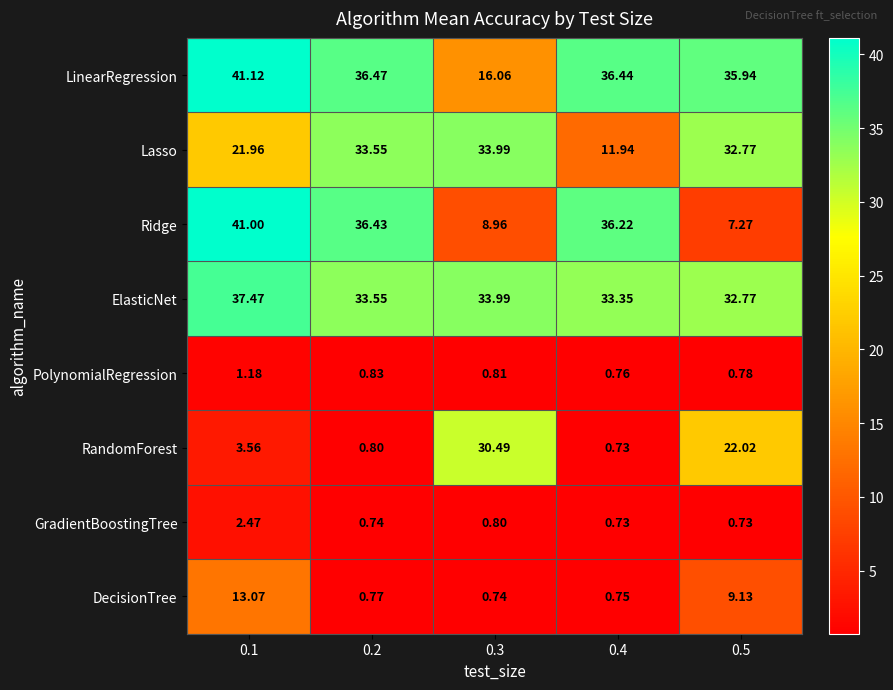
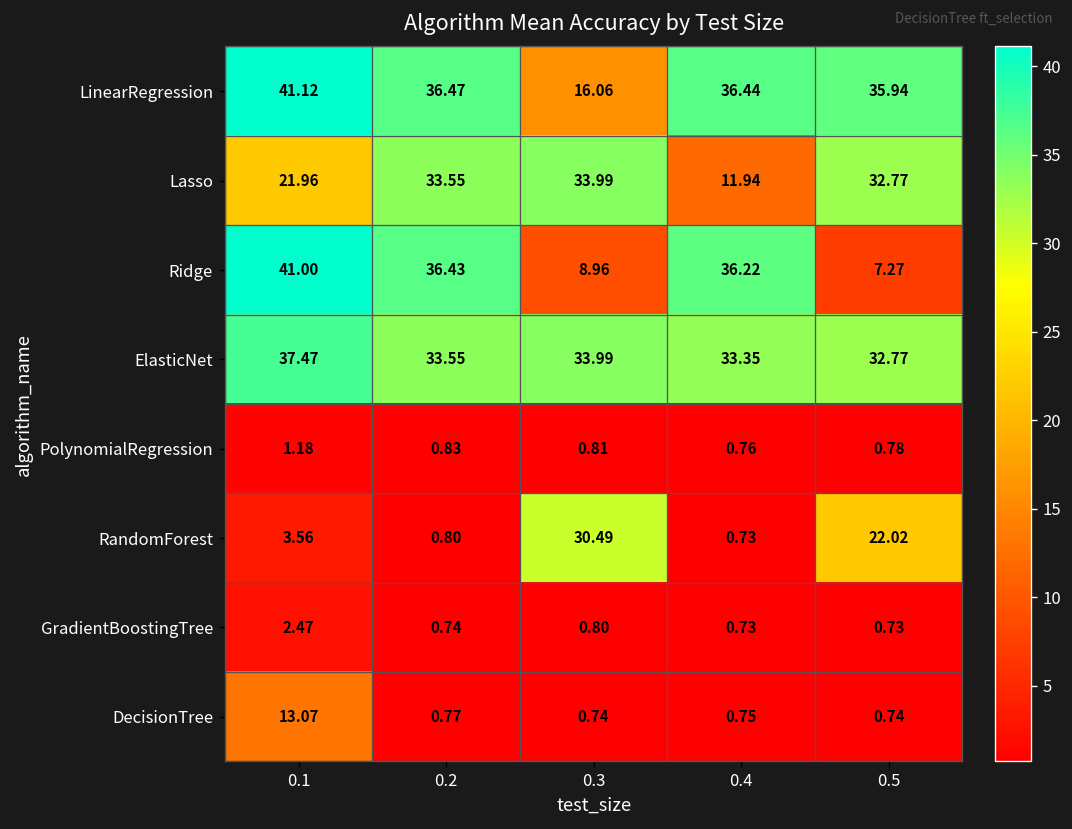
  {
    "LinearRegression": {
      "0.1": 41.12,
      "0.2": 36.47,
      "0.3": 16.06,
      "0.4": 36.44,
      "0.5": 35.94
    },
    "Lasso": {
      "0.1": 21.96,
      "0.2": 33.55,
      "0.3": 33.99,
      "0.4": 11.94,
      "0.5": 32.77
    },
    "Ridge": {
      "0.1": 41.00,
      "0.2": 36.43,
      "0.3": 8.96,
      "0.4": 36.22,
      "0.5": 7.27
    },
    "ElasticNet": {
      "0.1": 37.47,
      "0.2": 33.55,
      "0.3": 33.99,
      "0.4": 33.35,
      "0.5": 32.77
    },
    "PolynomialRegression": {
      "0.1": 1.18,
      "0.2": 0.83,
      "0.3": 0.81,
      "0.4": 0.76,
      "0.5": 0.78
    },
    "RandomForest": {
      "0.1": 3.56,
      "0.2": 0.80,
      "0.3": 30.49,
      "0.4": 0.73,
      "0.5": 22.02
    },
    "GradientBoostingTree": {
      "0.1": 2.47,
      "0.2": 0.74,
      "0.3": 0.80,
      "0.4": 0.73,
      "0.5": 0.73
    },
    "DecisionTree": {
      "0.1": 13.07,
      "0.2": 0.77,
      "0.3": 0.74,
      "0.4": 0.75,
-     "0.5": 9.13
+     "0.5": 0.74
    }
  }
